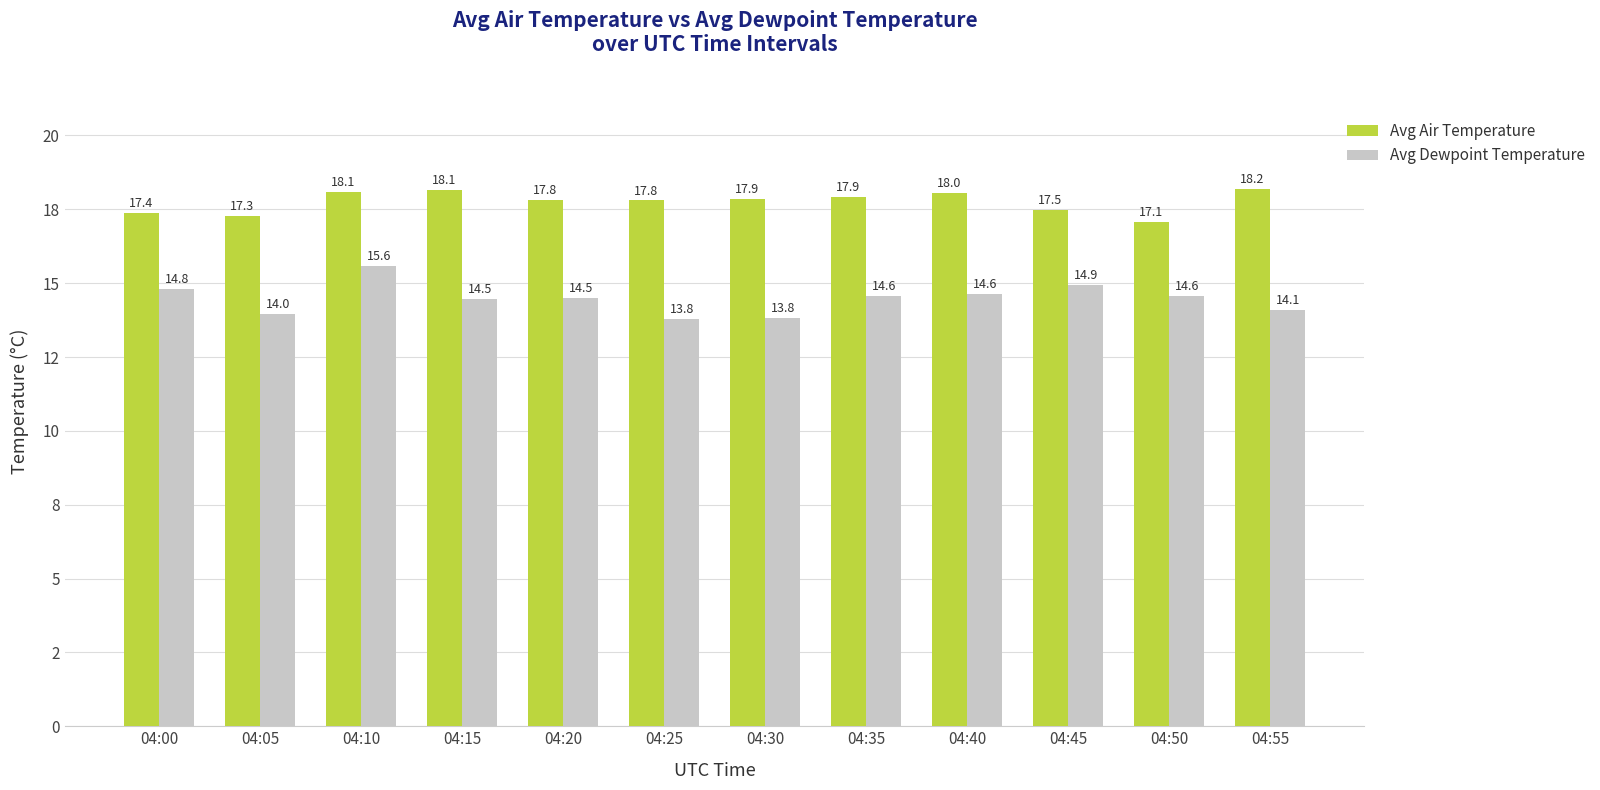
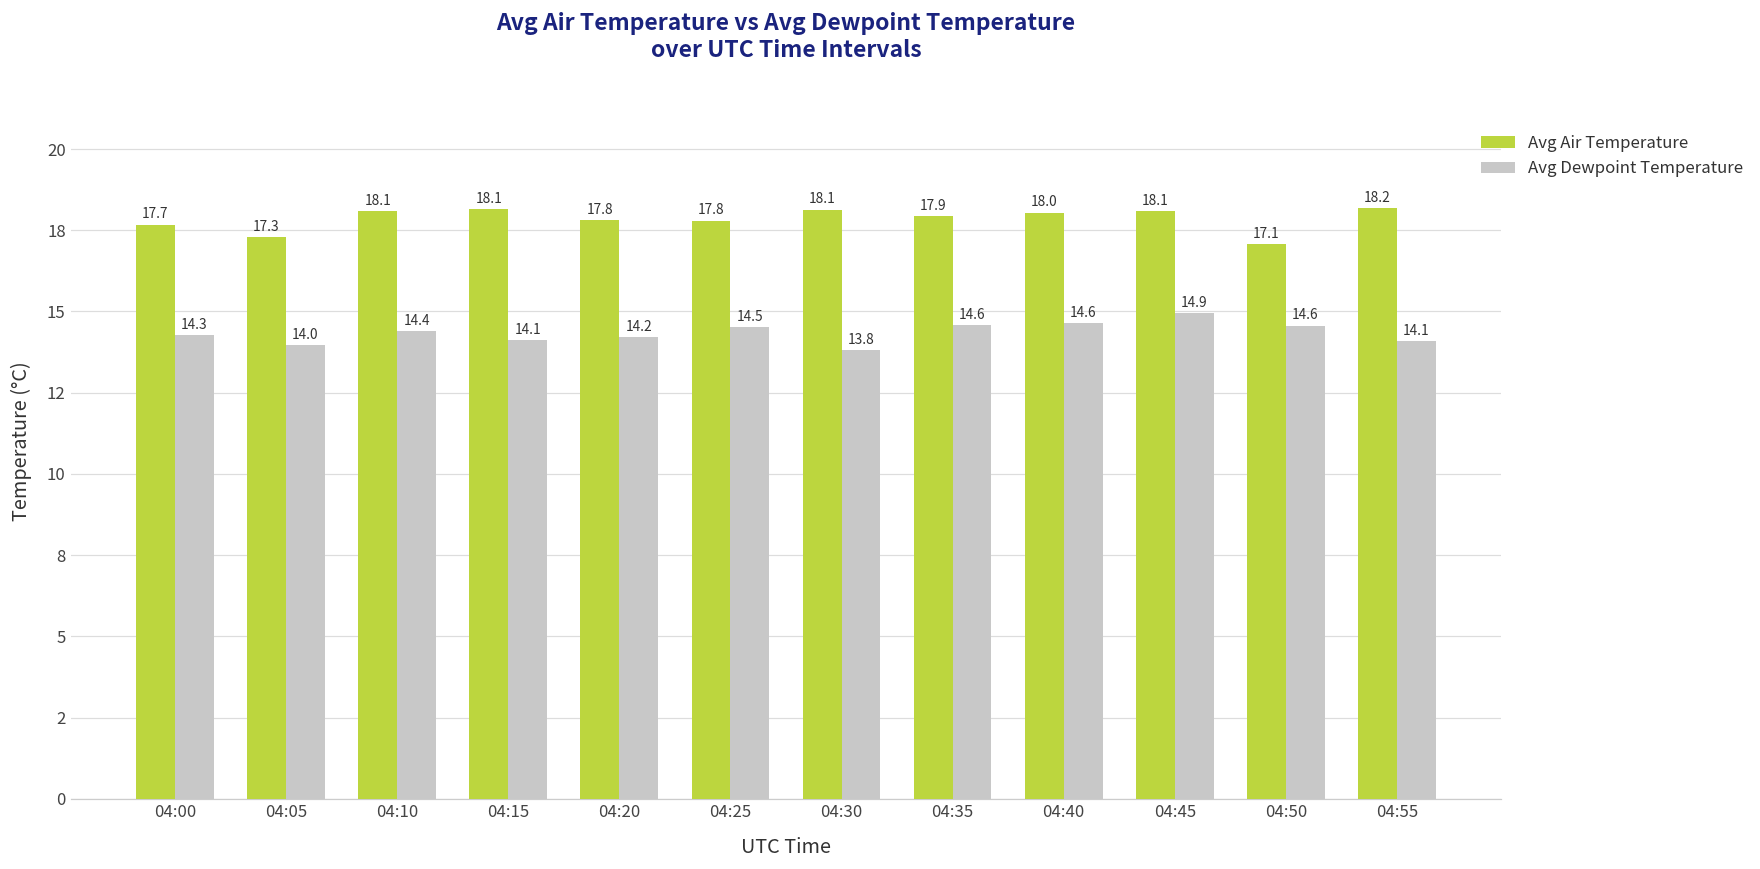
  {
    "Avg Air Temperature": {
-     "04:00": 17.4,
+     "04:00": 17.7,
      "04:05": 17.3,
      "04:10": 18.1,
      "04:15": 18.1,
      "04:20": 17.8,
      "04:25": 17.8,
-     "04:30": 17.9,
+     "04:30": 18.1,
      "04:35": 17.9,
      "04:40": 18.0,
-     "04:45": 17.5,
+     "04:45": 18.1,
      "04:50": 17.1,
      "04:55": 18.2
    },
    "Avg Dewpoint Temperature": {
-     "04:00": 14.8,
+     "04:00": 14.3,
      "04:05": 14.0,
-     "04:10": 15.6,
-     "04:15": 14.5,
-     "04:20": 14.5,
-     "04:25": 13.8,
+     "04:10": 14.4,
+     "04:15": 14.1,
+     "04:20": 14.2,
+     "04:25": 14.5,
      "04:30": 13.8,
      "04:35": 14.6,
      "04:40": 14.6,
      "04:45": 14.9,
      "04:50": 14.6,
      "04:55": 14.1
    }
  }
